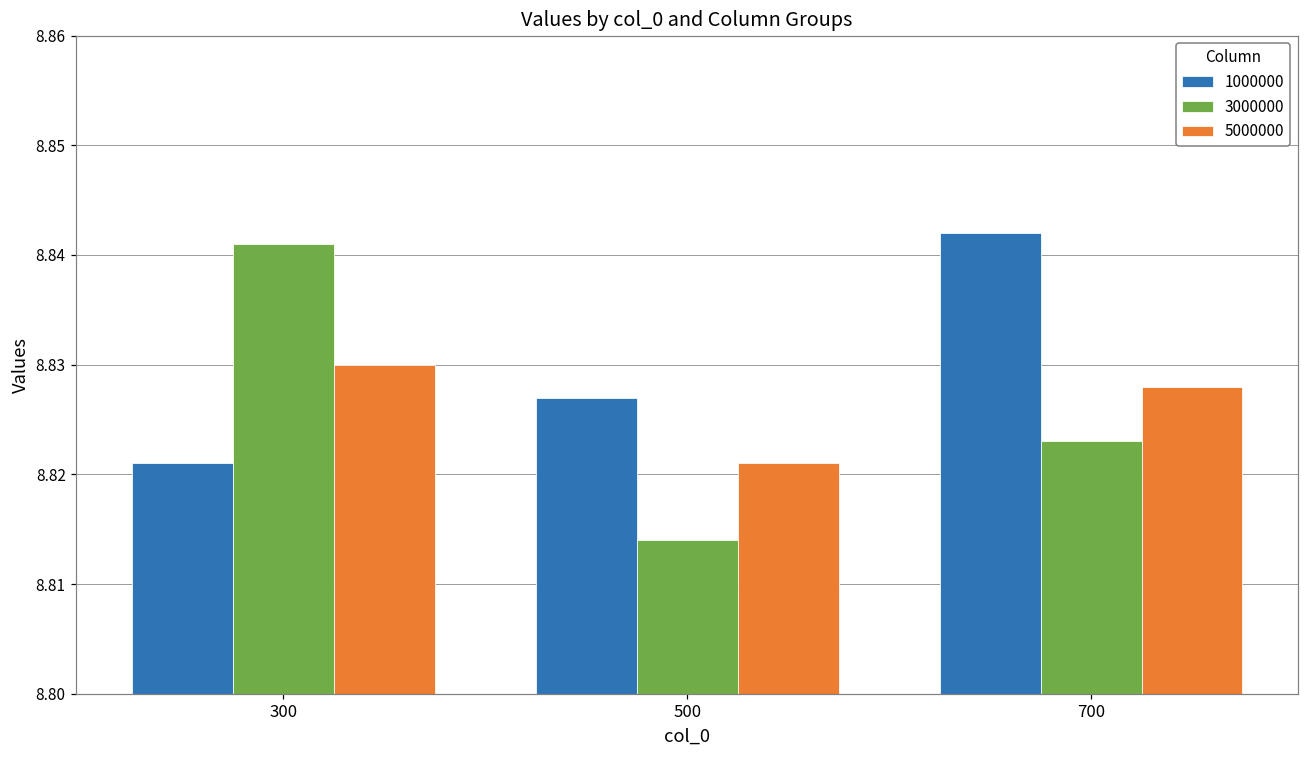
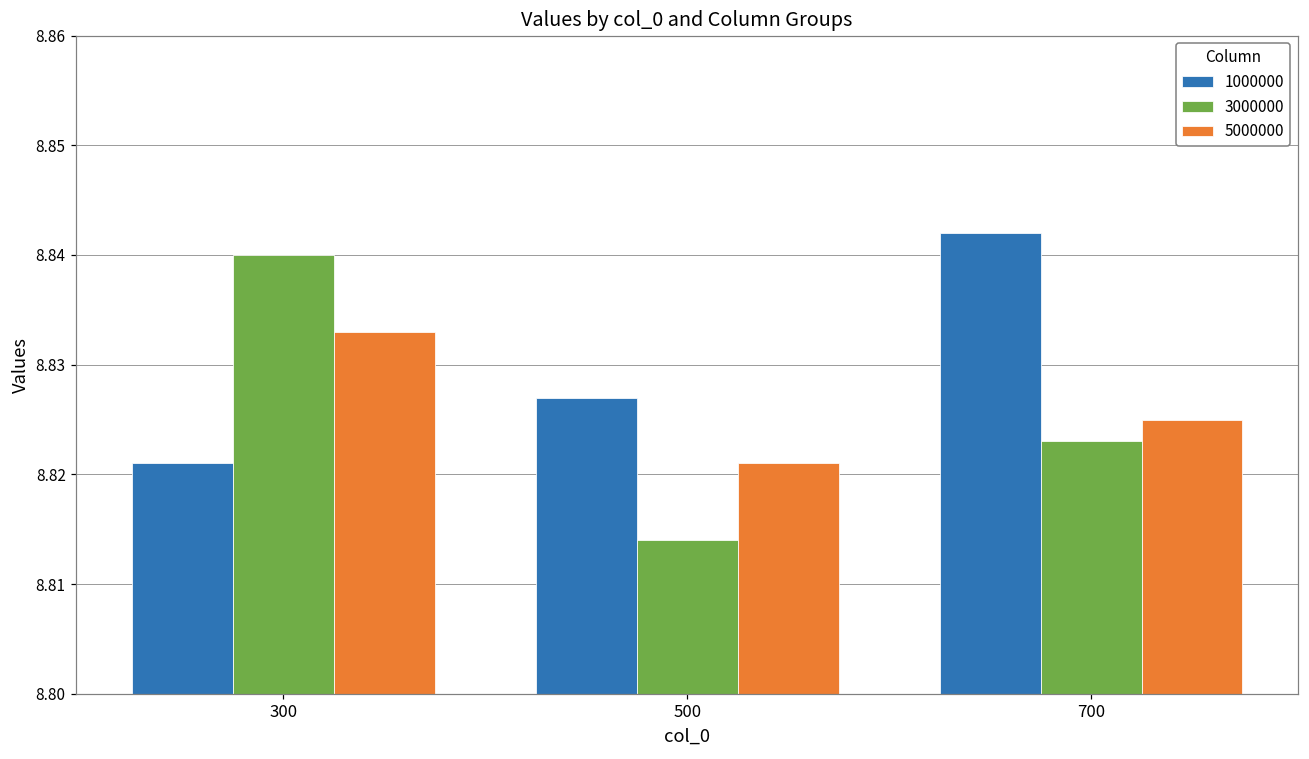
  {
    "1000000": {
      "300": 8.821,
      "500": 8.827,
      "700": 8.842
    },
    "3000000": {
-     "300": 8.841,
+     "300": 8.840,
      "500": 8.814,
      "700": 8.823
    },
    "5000000": {
-     "300": 8.830,
+     "300": 8.833,
      "500": 8.821,
-     "700": 8.828
+     "700": 8.825
    }
  }
